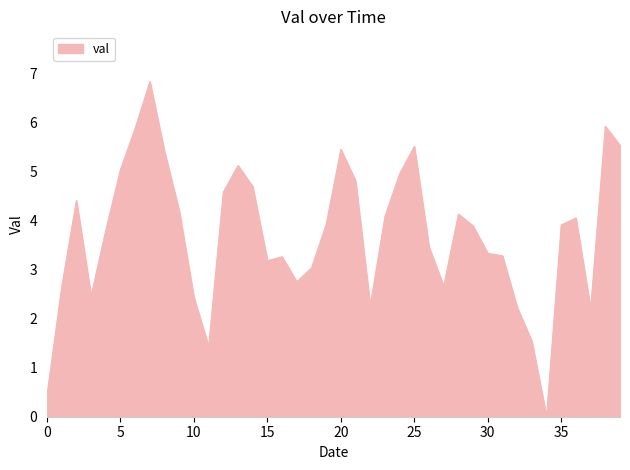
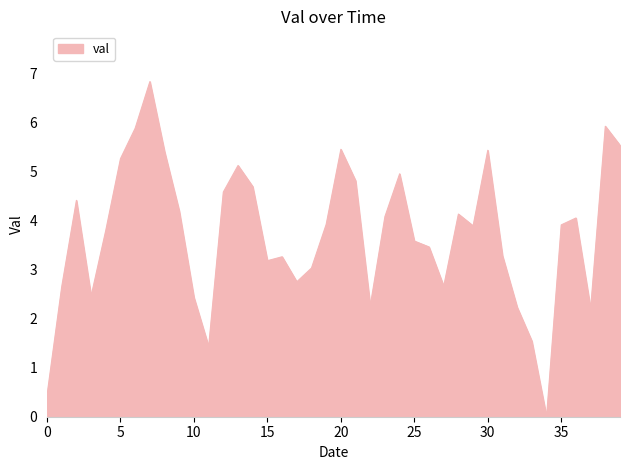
  {
    "0": 0.4,
-   "5": 5.0,
+   "5": 5.3,
    "10": 2.4,
    "15": 3.2,
    "20": 5.5,
-   "25": 5.5,
-   "30": 3.3,
+   "25": 3.6,
+   "30": 5.4,
    "35": 3.9
  }
